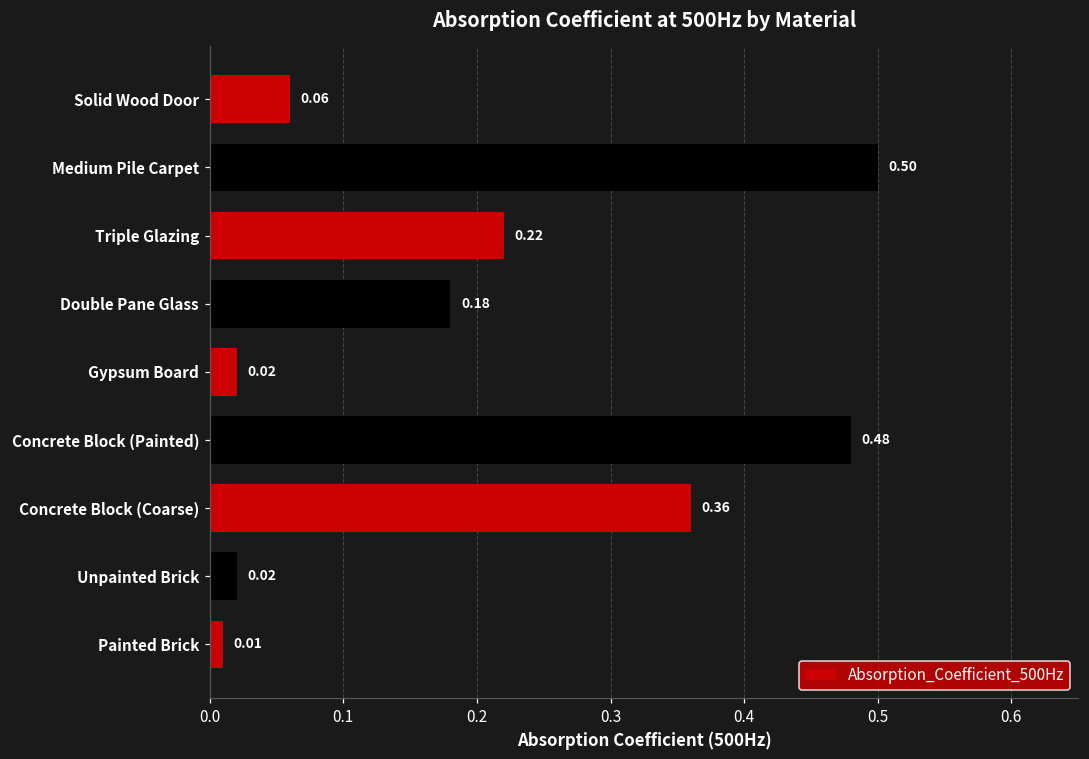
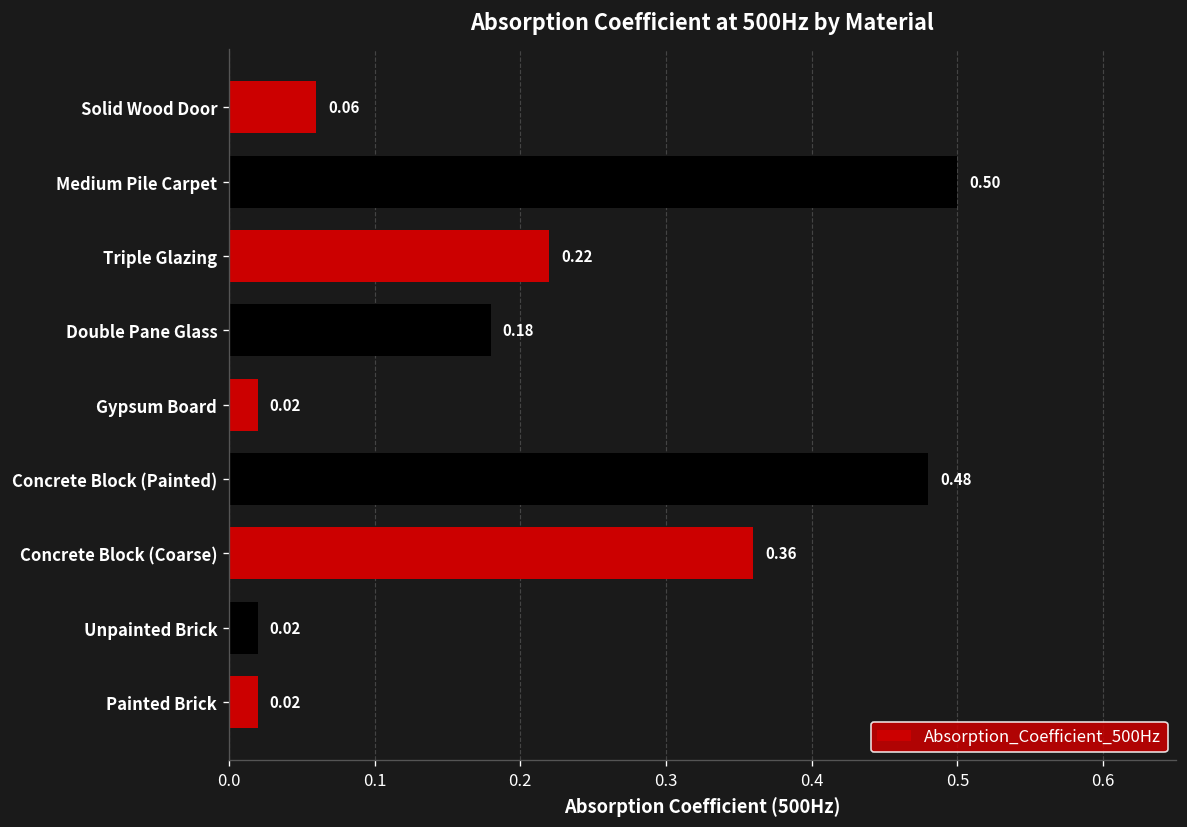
  {
    "Solid Wood Door": 0.06,
    "Medium Pile Carpet": 0.50,
    "Triple Glazing": 0.22,
    "Double Pane Glass": 0.18,
    "Gypsum Board": 0.02,
    "Concrete Block (Painted)": 0.48,
    "Concrete Block (Coarse)": 0.36,
    "Unpainted Brick": 0.02,
-   "Painted Brick": 0.01
+   "Painted Brick": 0.02
  }
